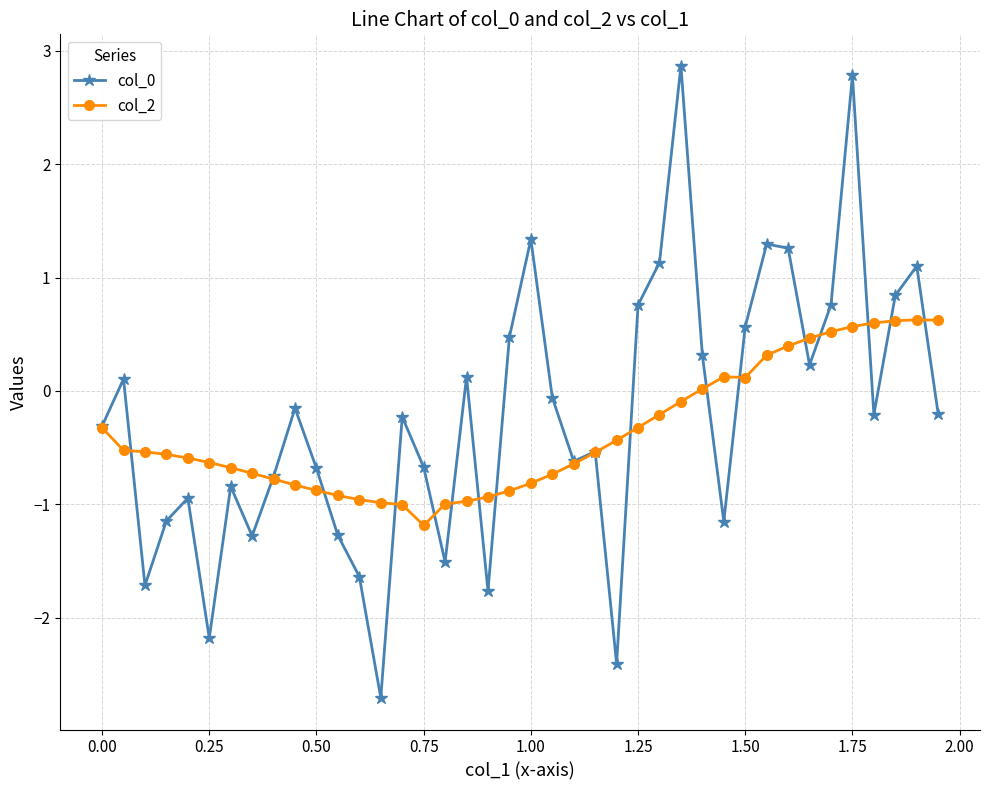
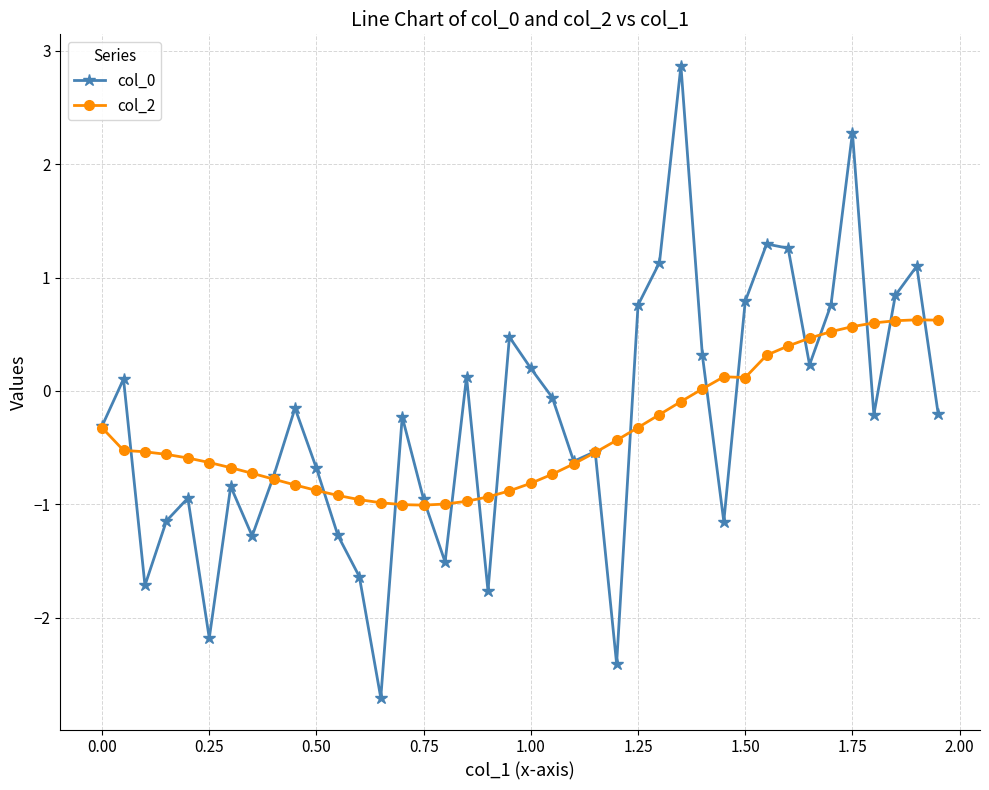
  {
    "col_0": {
      "0.25": -2.18,
      "0.50": -0.68,
-     "0.75": -0.67,
-     "1.00": 1.34,
+     "0.75": -0.96,
+     "1.00": 0.20,
      "1.25": 0.76,
-     "1.50": 0.57,
-     "1.75": 2.78
+     "1.50": 0.79,
+     "1.75": 2.28
    },
    "col_2": {
      "0.25": -0.63,
      "0.50": -0.88,
-     "0.75": -1.19,
+     "0.75": -1.01,
      "1.00": -0.82,
      "1.25": -0.32,
      "1.50": 0.12,
      "1.75": 0.57
    }
  }
